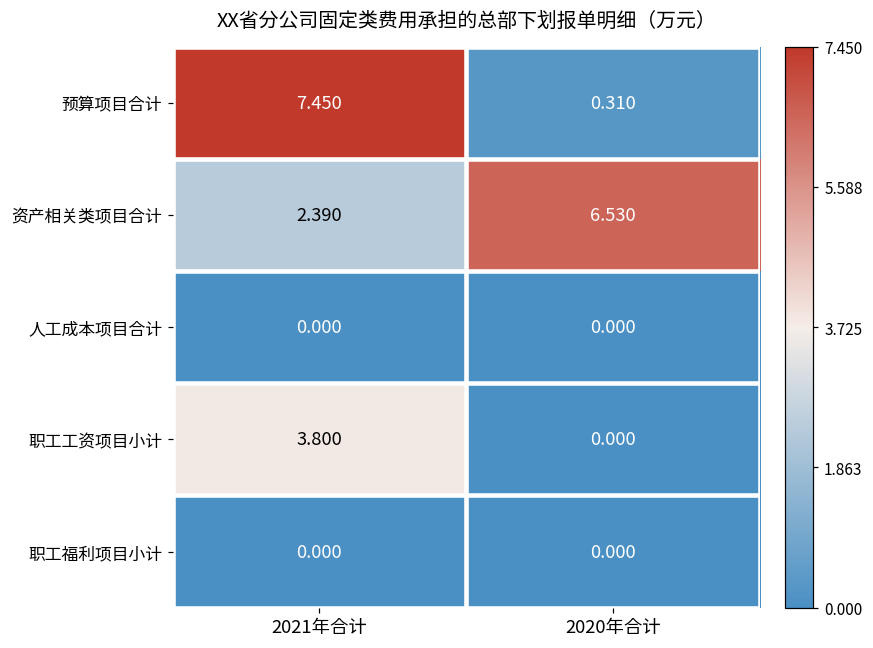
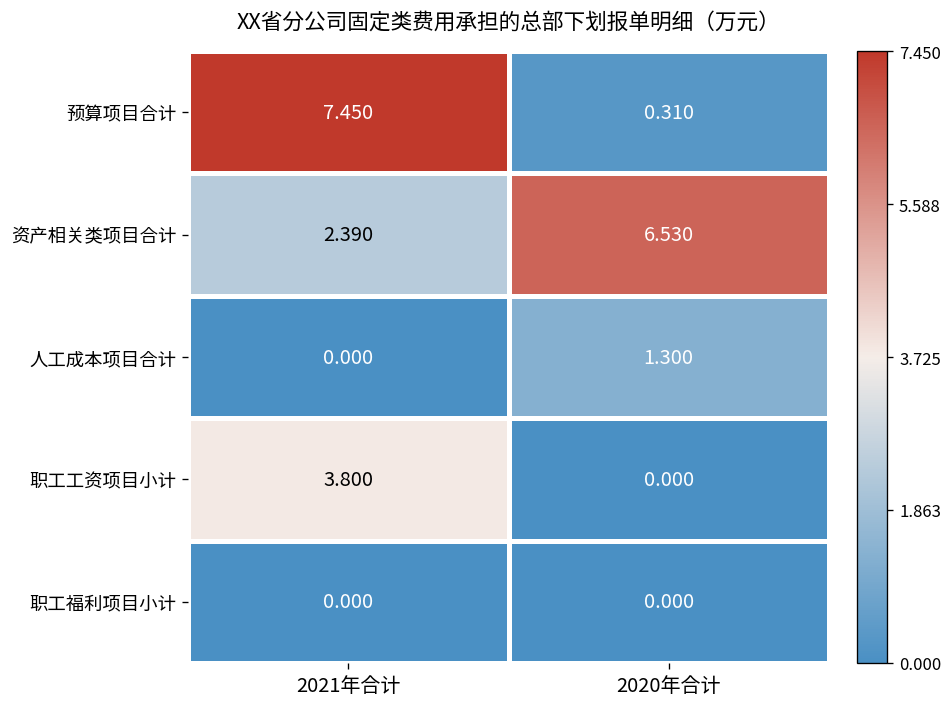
  {
    "预算项目合计": {
      "2021年合计": 7.450,
      "2020年合计": 0.310
    },
    "资产相关类项目合计": {
      "2021年合计": 2.390,
      "2020年合计": 6.530
    },
    "人工成本项目合计": {
      "2021年合计": 0.000,
-     "2020年合计": 0.000
+     "2020年合计": 1.300
    },
    "职工工资项目小计": {
      "2021年合计": 3.800,
      "2020年合计": 0.000
    },
    "职工福利项目小计": {
      "2021年合计": 0.000,
      "2020年合计": 0.000
    }
  }
